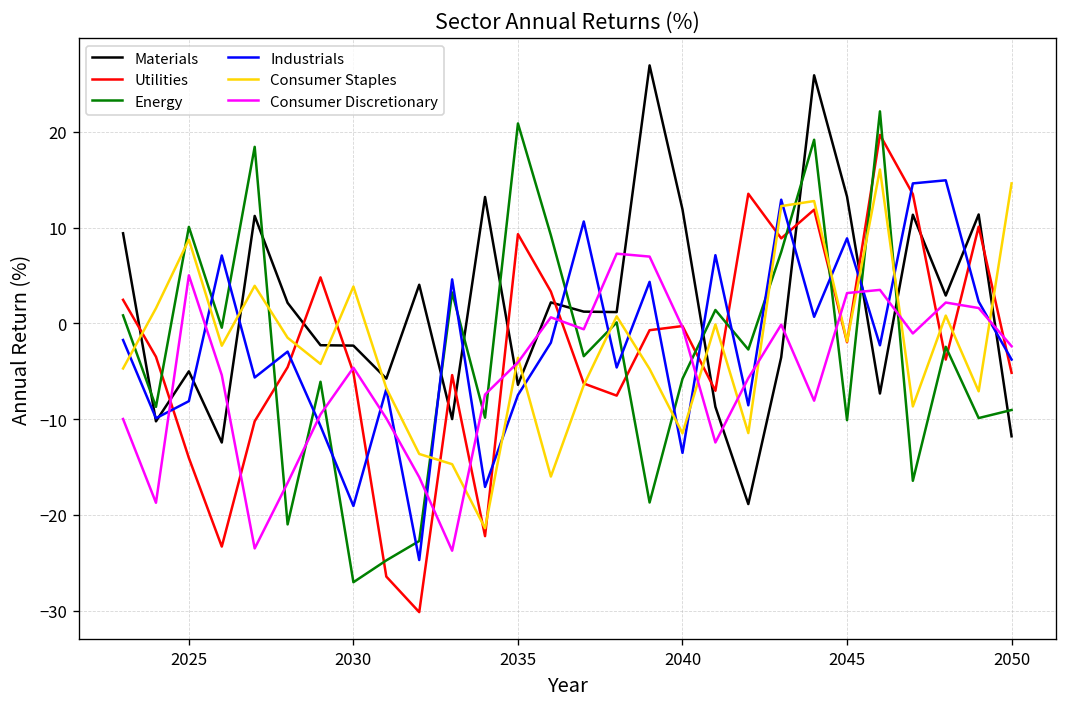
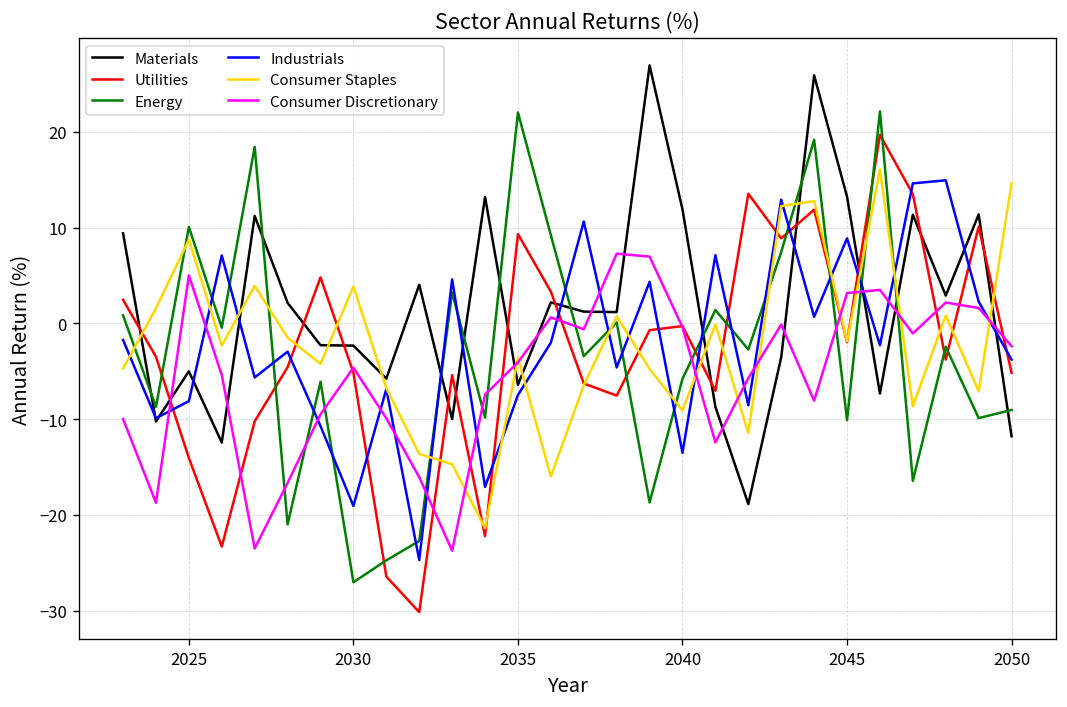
  {
    "Materials": {
      "2025": -5,
      "2030": -2,
      "2035": -6,
      "2040": 12,
      "2045": 13,
      "2050": -12
    },
    "Utilities": {
      "2025": -14,
      "2030": -5,
      "2035": 9,
      "2050": -5
    },
    "Energy": {
      "2025": 10,
      "2030": -27,
-     "2035": 21,
+     "2035": 22,
      "2040": -6,
      "2045": -10,
      "2050": -9
    },
    "Industrials": {
      "2025": -8,
      "2030": -19,
      "2035": -7,
      "2040": -14,
      "2045": 9,
      "2050": -4
    },
    "Consumer Staples": {
      "2025": 9,
      "2030": 4,
      "2035": -4,
-     "2040": -11,
+     "2040": -9,
      "2050": 15
    },
    "Consumer Discretionary": {
      "2025": 5,
      "2030": -5,
      "2035": -4,
      "2045": 3,
      "2050": -2
    }
  }
